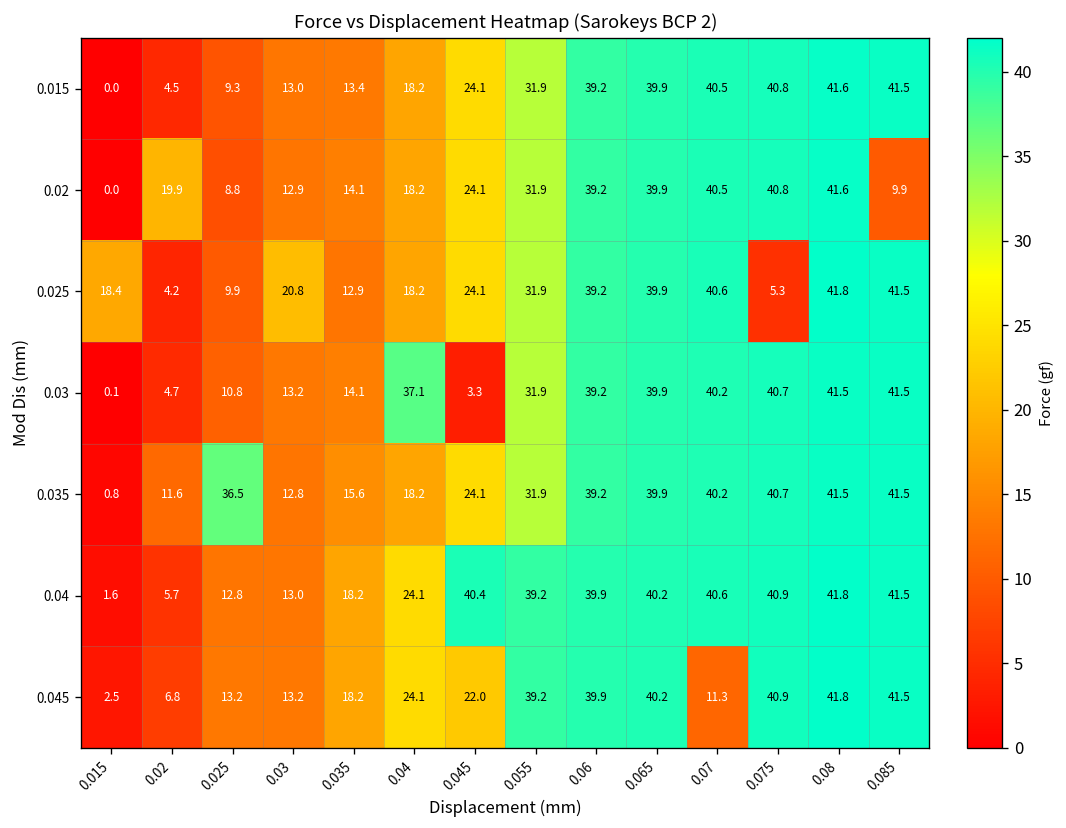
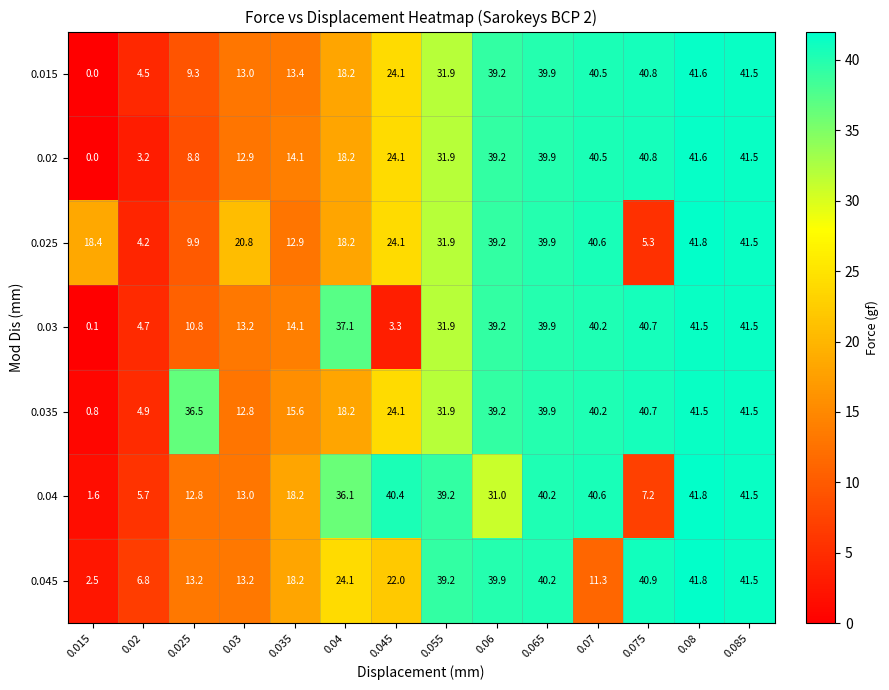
  {
    "0.015": {
      "0.015": 0.0,
      "0.02": 4.5,
      "0.025": 9.3,
      "0.03": 13.0,
      "0.035": 13.4,
      "0.04": 18.2,
      "0.045": 24.1,
      "0.055": 31.9,
      "0.06": 39.2,
      "0.065": 39.9,
      "0.07": 40.5,
      "0.075": 40.8,
      "0.08": 41.6,
      "0.085": 41.5
    },
    "0.02": {
      "0.015": 0.0,
-     "0.02": 19.9,
+     "0.02": 3.2,
      "0.025": 8.8,
      "0.03": 12.9,
      "0.035": 14.1,
      "0.04": 18.2,
      "0.045": 24.1,
      "0.055": 31.9,
      "0.06": 39.2,
      "0.065": 39.9,
      "0.07": 40.5,
      "0.075": 40.8,
      "0.08": 41.6,
-     "0.085": 9.9
+     "0.085": 41.5
    },
    "0.025": {
      "0.015": 18.4,
      "0.02": 4.2,
      "0.025": 9.9,
      "0.03": 20.8,
      "0.035": 12.9,
      "0.04": 18.2,
      "0.045": 24.1,
      "0.055": 31.9,
      "0.06": 39.2,
      "0.065": 39.9,
      "0.07": 40.6,
      "0.075": 5.3,
      "0.08": 41.8,
      "0.085": 41.5
    },
    "0.03": {
      "0.015": 0.1,
      "0.02": 4.7,
      "0.025": 10.8,
      "0.03": 13.2,
      "0.035": 14.1,
      "0.04": 37.1,
      "0.045": 3.3,
      "0.055": 31.9,
      "0.06": 39.2,
      "0.065": 39.9,
      "0.07": 40.2,
      "0.075": 40.7,
      "0.08": 41.5,
      "0.085": 41.5
    },
    "0.035": {
      "0.015": 0.8,
-     "0.02": 11.6,
+     "0.02": 4.9,
      "0.025": 36.5,
      "0.03": 12.8,
      "0.035": 15.6,
      "0.04": 18.2,
      "0.045": 24.1,
      "0.055": 31.9,
      "0.06": 39.2,
      "0.065": 39.9,
      "0.07": 40.2,
      "0.075": 40.7,
      "0.08": 41.5,
      "0.085": 41.5
    },
    "0.04": {
      "0.015": 1.6,
      "0.02": 5.7,
      "0.025": 12.8,
      "0.03": 13.0,
      "0.035": 18.2,
-     "0.04": 24.1,
+     "0.04": 36.1,
      "0.045": 40.4,
      "0.055": 39.2,
-     "0.06": 39.9,
+     "0.06": 31.0,
      "0.065": 40.2,
      "0.07": 40.6,
-     "0.075": 40.9,
+     "0.075": 7.2,
      "0.08": 41.8,
      "0.085": 41.5
    },
    "0.045": {
      "0.015": 2.5,
      "0.02": 6.8,
      "0.025": 13.2,
      "0.03": 13.2,
      "0.035": 18.2,
      "0.04": 24.1,
      "0.045": 22.0,
      "0.055": 39.2,
      "0.06": 39.9,
      "0.065": 40.2,
      "0.07": 11.3,
      "0.075": 40.9,
      "0.08": 41.8,
      "0.085": 41.5
    }
  }
